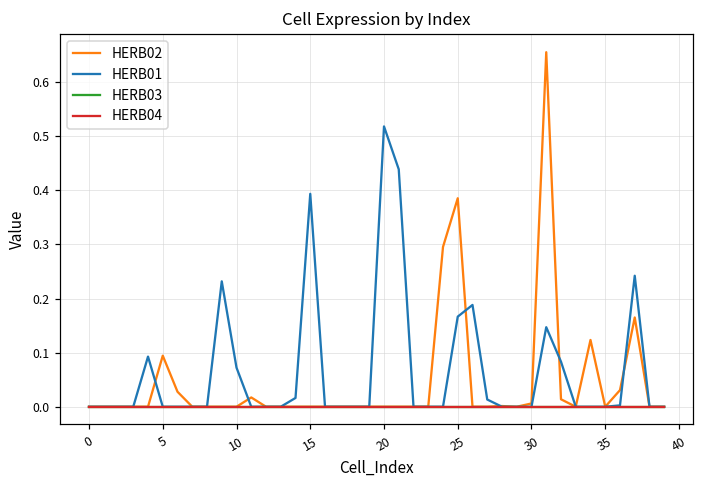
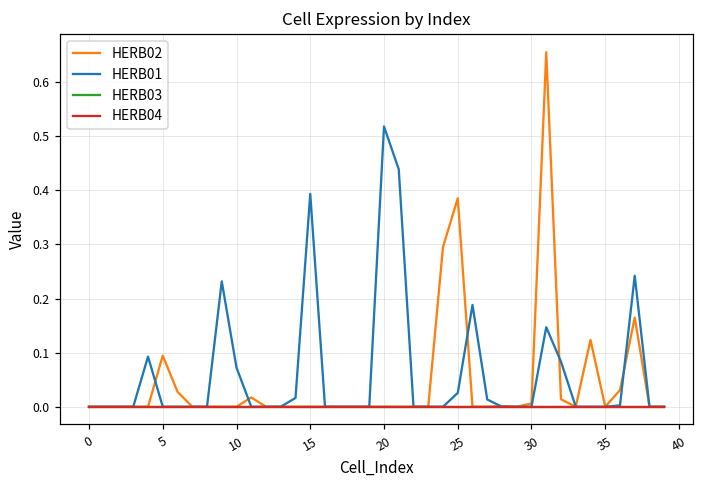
  {
    "HERB02": {
      "5": 0.09,
      "25": 0.39,
      "30": 0.01
    },
    "HERB01": {
      "10": 0.07,
      "15": 0.39,
      "20": 0.52,
-     "25": 0.17
+     "25": 0.03
    },
    "HERB04": {
      "25": 0.00
    }
  }
